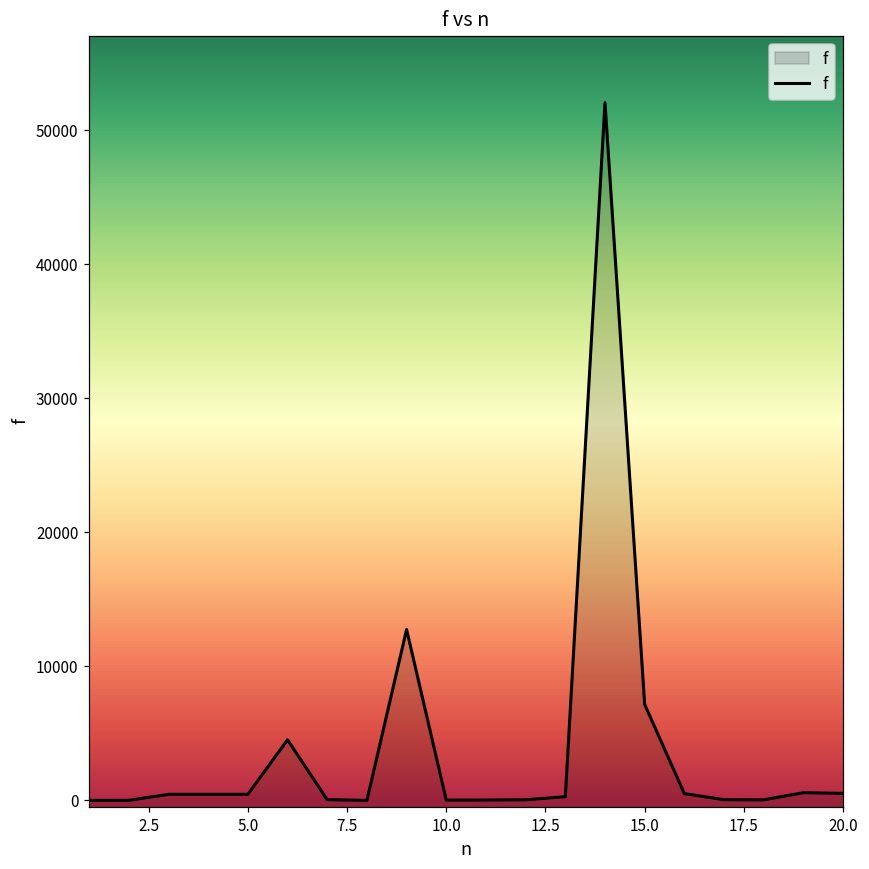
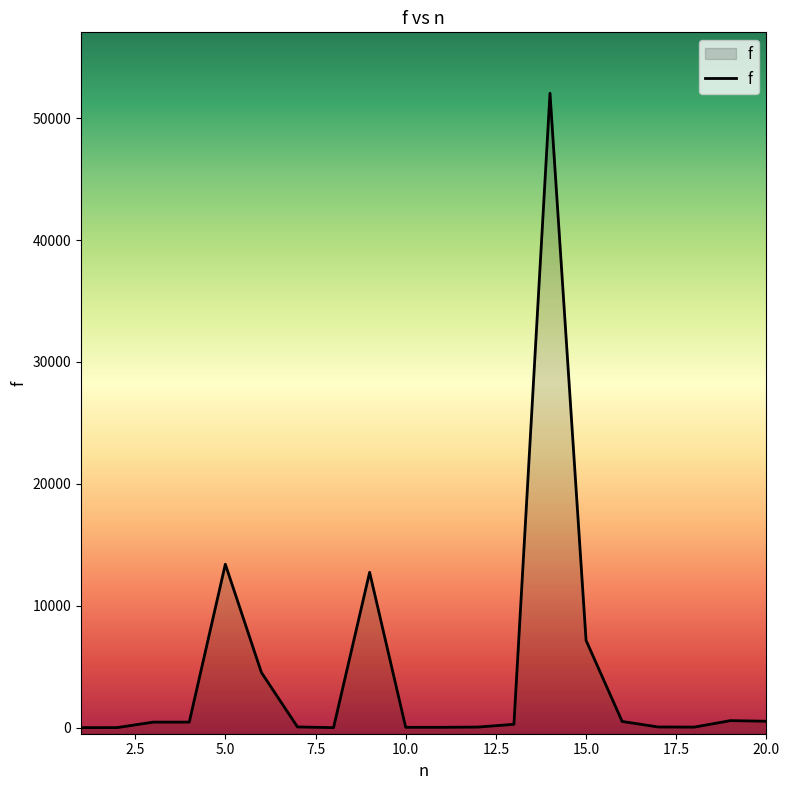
  {
-   "5.0": 500,
+   "5.0": 13400,
    "10.0": 0,
    "15.0": 7200,
    "20.0": 500
  }
